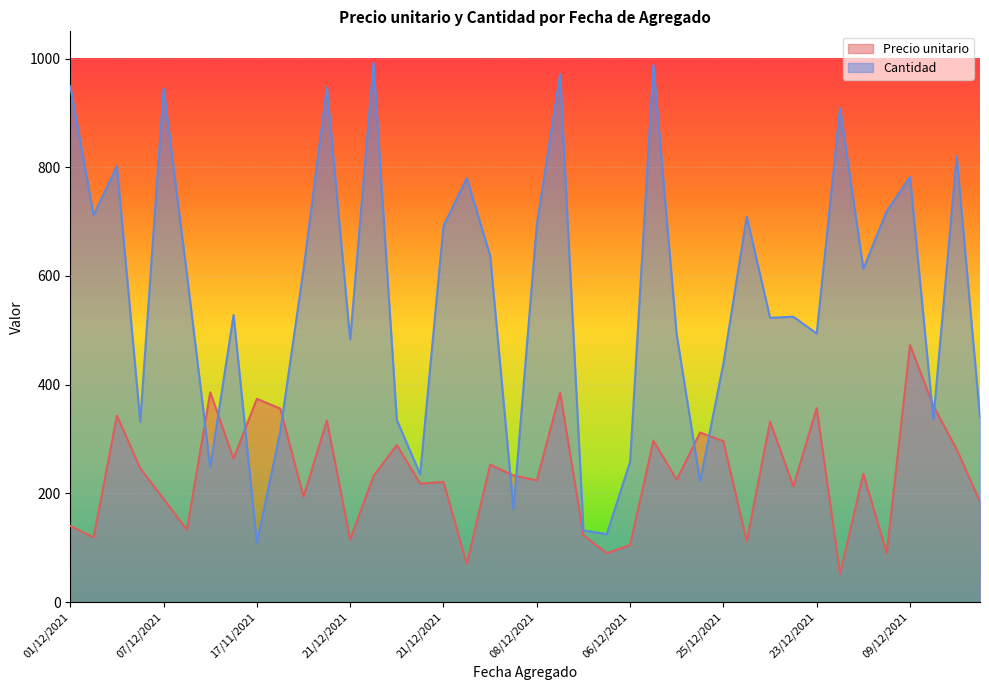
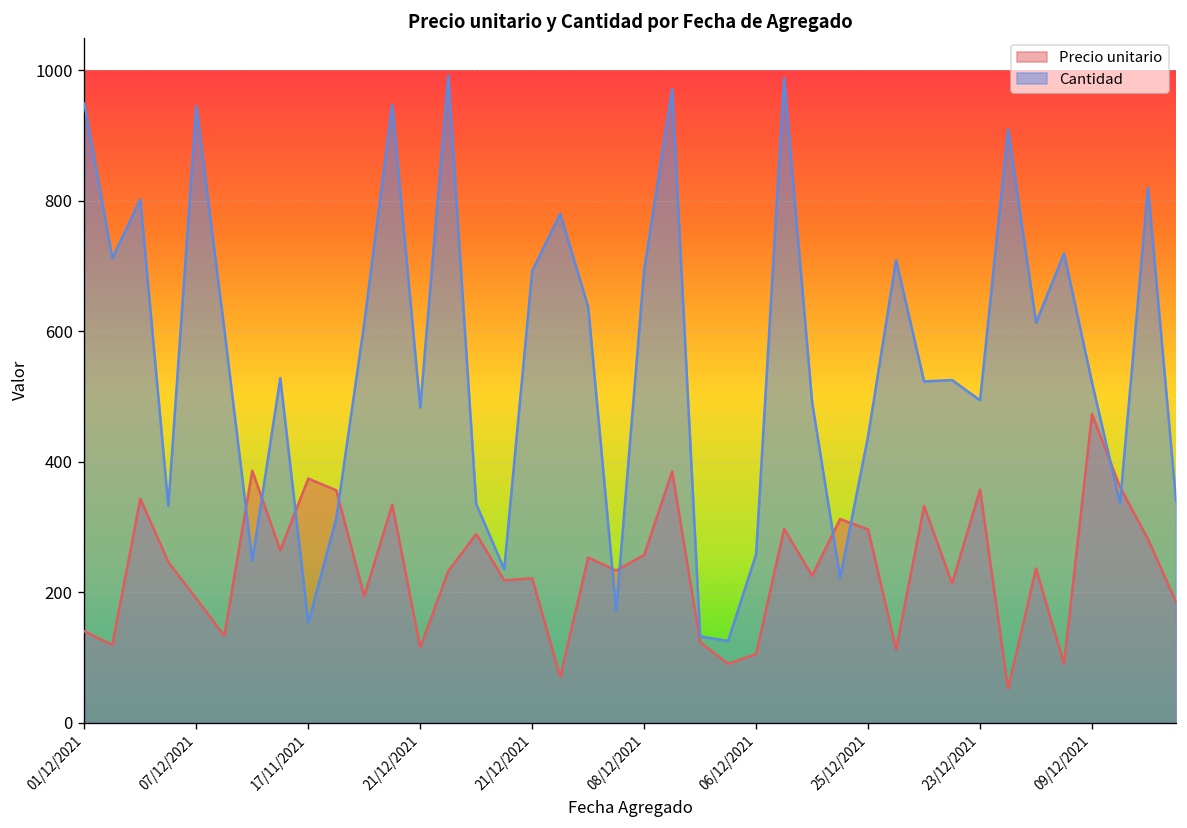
  {
    "Precio unitario": {
      "01/12/2021": 140,
      "17/11/2021": 370,
-     "08/12/2021": 220,
+     "08/12/2021": 260,
      "25/12/2021": 300,
      "23/12/2021": 360,
      "09/12/2021": 470
    },
    "Cantidad": {
      "01/12/2021": 950,
-     "17/11/2021": 110,
+     "17/11/2021": 150,
      "08/12/2021": 690,
      "25/12/2021": 440,
      "23/12/2021": 490,
-     "09/12/2021": 780
+     "09/12/2021": 520
    }
  }
